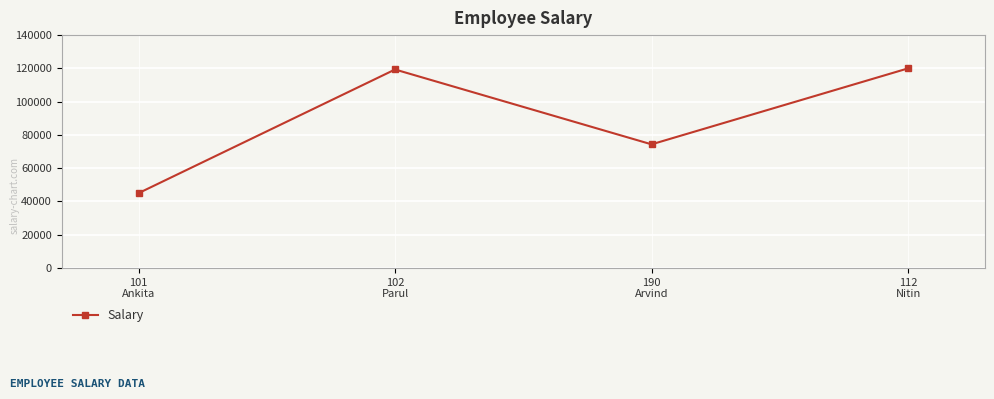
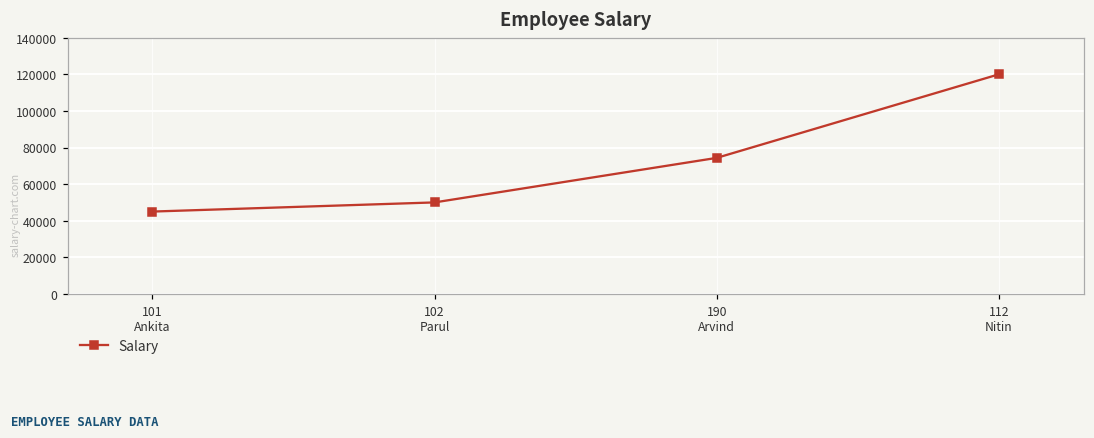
  {
    "101 Ankita": 45000,
-   "102 Parul": 119000,
+   "102 Parul": 50000,
    "190 Arvind": 74000,
    "112 Nitin": 120000
  }
